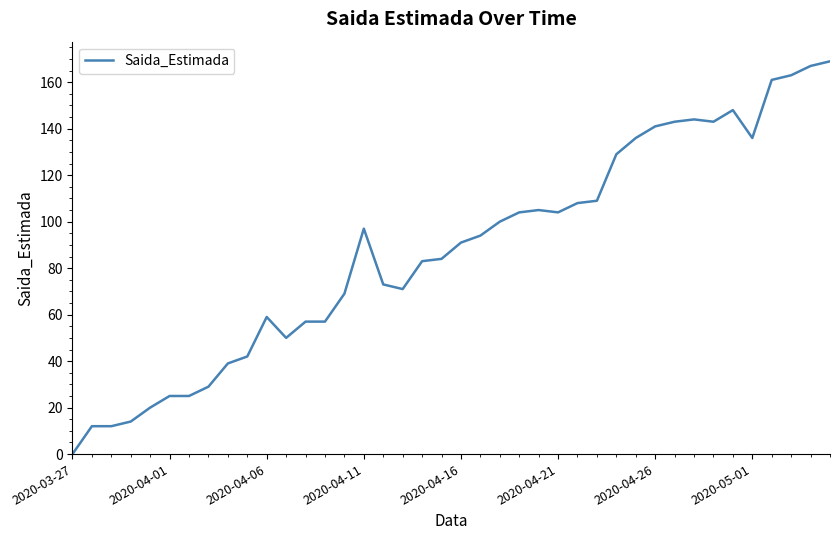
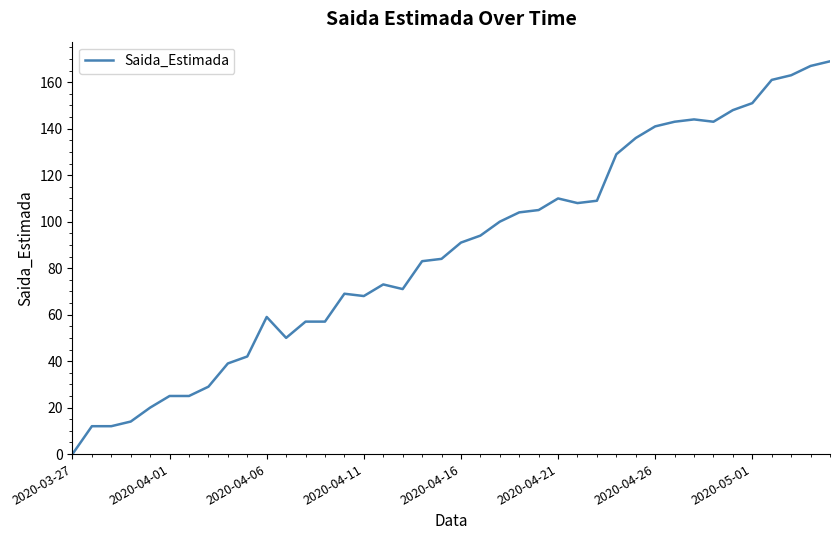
  {
    "2020-03-27": 0,
    "2020-04-01": 25,
    "2020-04-06": 59,
-   "2020-04-11": 97,
+   "2020-04-11": 68,
    "2020-04-16": 91,
-   "2020-04-21": 104,
+   "2020-04-21": 110,
    "2020-04-26": 141,
-   "2020-05-01": 136
+   "2020-05-01": 151
  }
